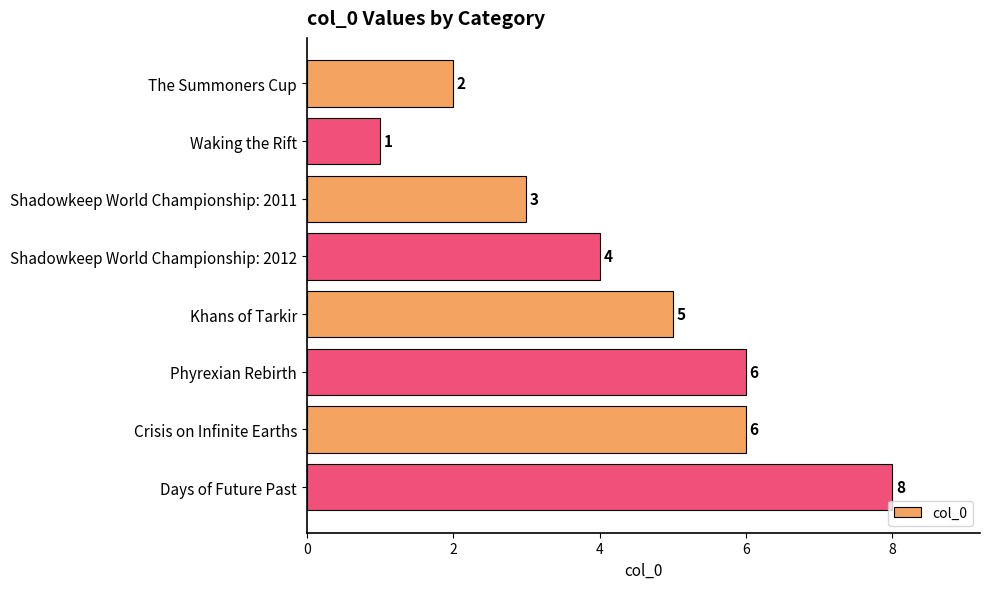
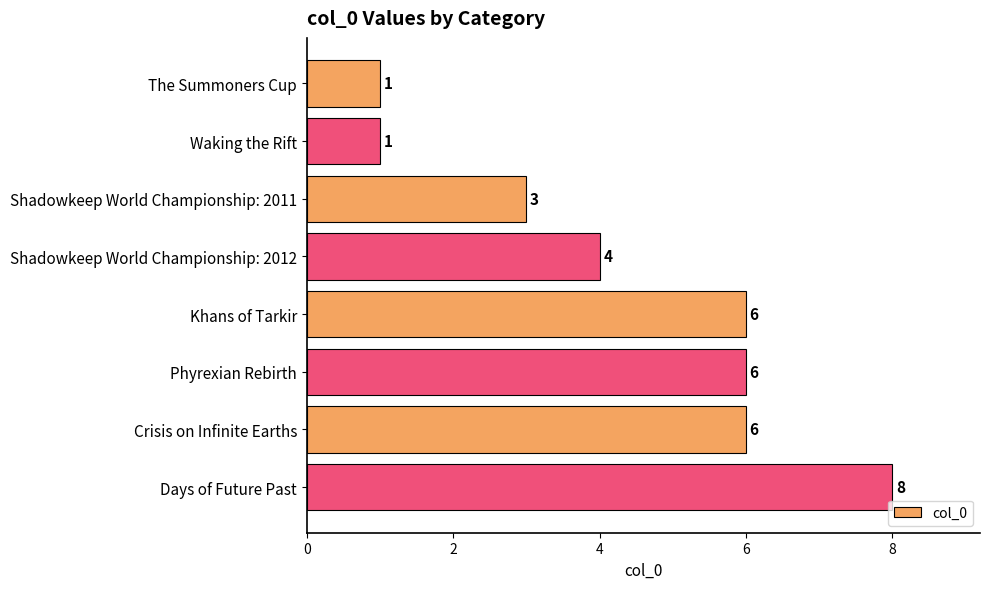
  {
-   "The Summoners Cup": 2,
+   "The Summoners Cup": 1,
    "Waking the Rift": 1,
    "Shadowkeep World Championship: 2011": 3,
    "Shadowkeep World Championship: 2012": 4,
-   "Khans of Tarkir": 5,
+   "Khans of Tarkir": 6,
    "Phyrexian Rebirth": 6,
    "Crisis on Infinite Earths": 6,
    "Days of Future Past": 8
  }
